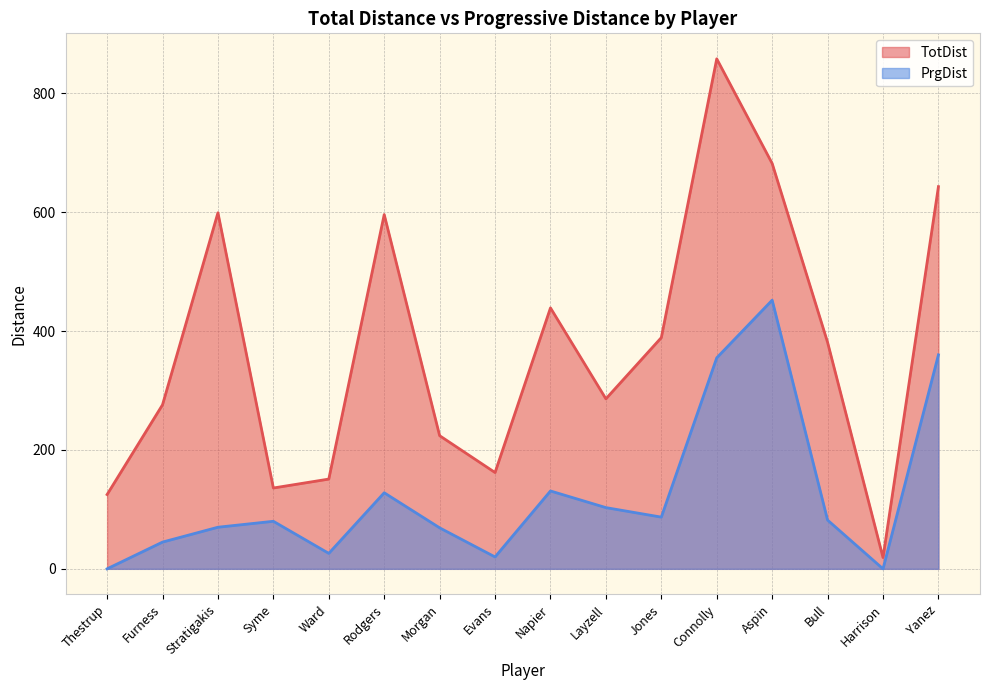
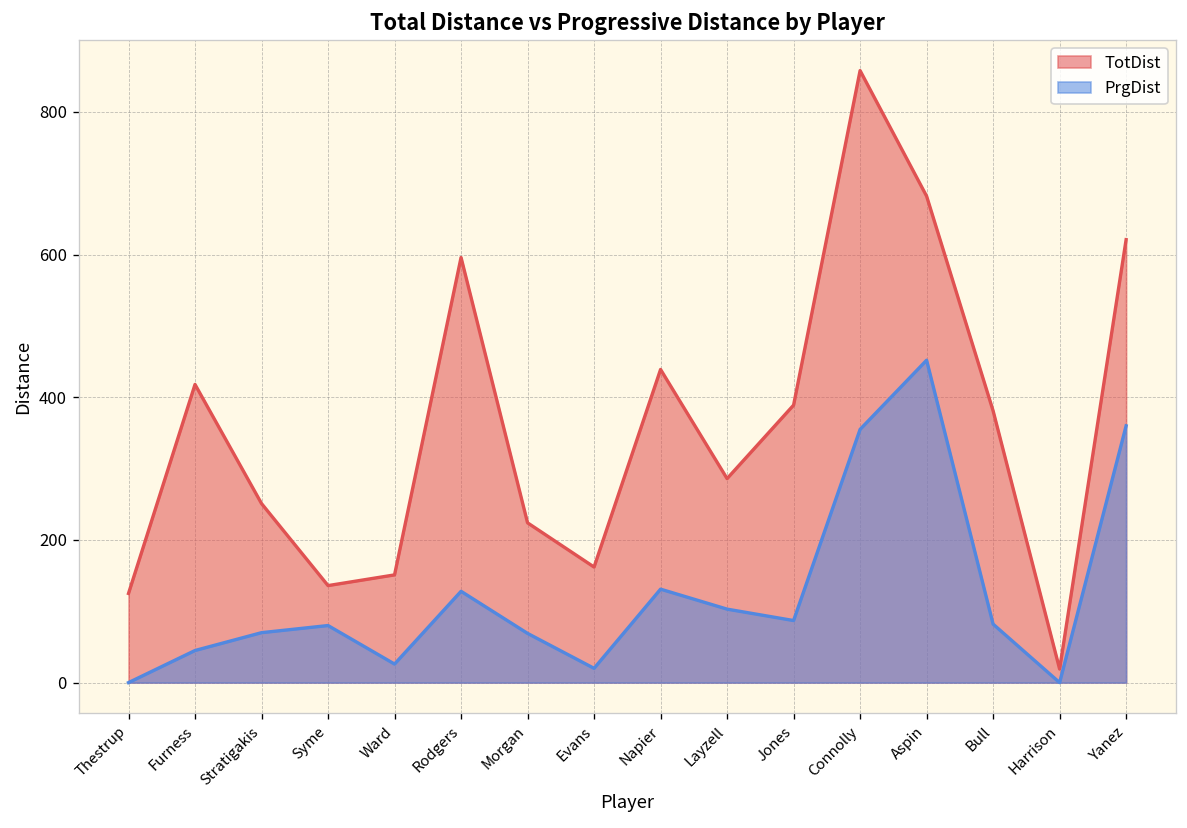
  {
    "TotDist": {
      "Thestrup": 130,
-     "Furness": 280,
-     "Stratigakis": 600,
+     "Furness": 420,
+     "Stratigakis": 250,
      "Syme": 140,
      "Ward": 150,
      "Rodgers": 600,
      "Morgan": 220,
      "Evans": 160,
      "Napier": 440,
      "Layzell": 290,
      "Jones": 390,
      "Connolly": 860,
      "Aspin": 680,
      "Bull": 380,
      "Harrison": 20,
-     "Yanez": 640
+     "Yanez": 620
    },
    "PrgDist": {
      "Thestrup": 0,
      "Furness": 50,
      "Stratigakis": 70,
      "Syme": 80,
      "Ward": 30,
      "Rodgers": 130,
      "Morgan": 70,
      "Evans": 20,
      "Napier": 130,
      "Layzell": 100,
      "Jones": 90,
      "Connolly": 360,
      "Aspin": 450,
      "Bull": 80,
      "Harrison": 0,
      "Yanez": 360
    }
  }
